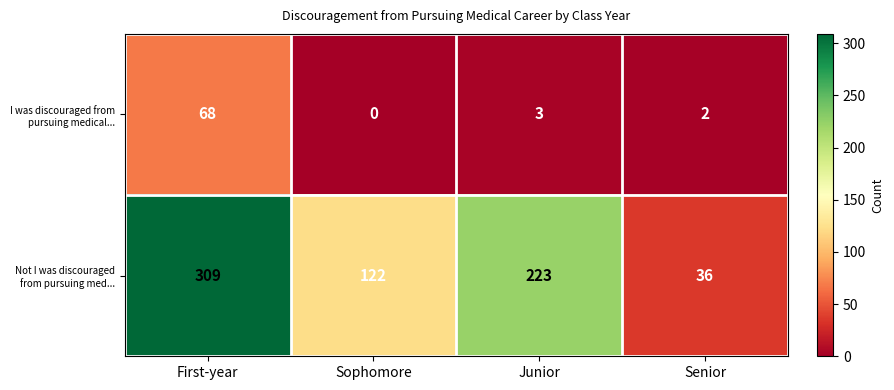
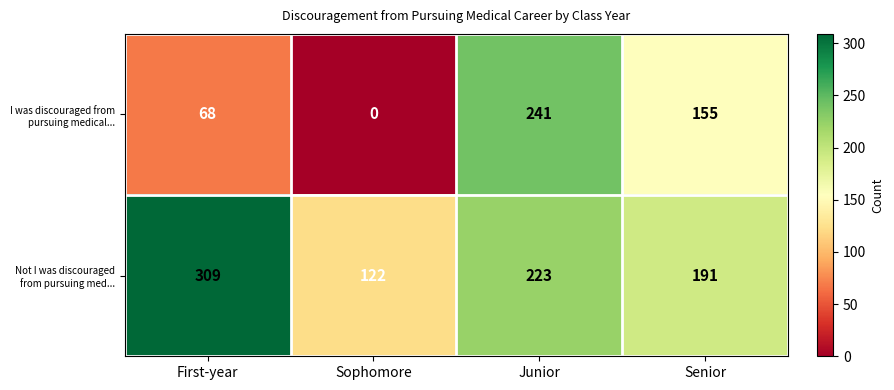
  {
    "I was discouraged from pursuing medical...": {
      "First-year": 68,
      "Sophomore": 0,
-     "Junior": 3,
-     "Senior": 2
+     "Junior": 241,
+     "Senior": 155
    },
    "Not I was discouraged from pursuing med...": {
      "First-year": 309,
      "Sophomore": 122,
      "Junior": 223,
-     "Senior": 36
+     "Senior": 191
    }
  }
